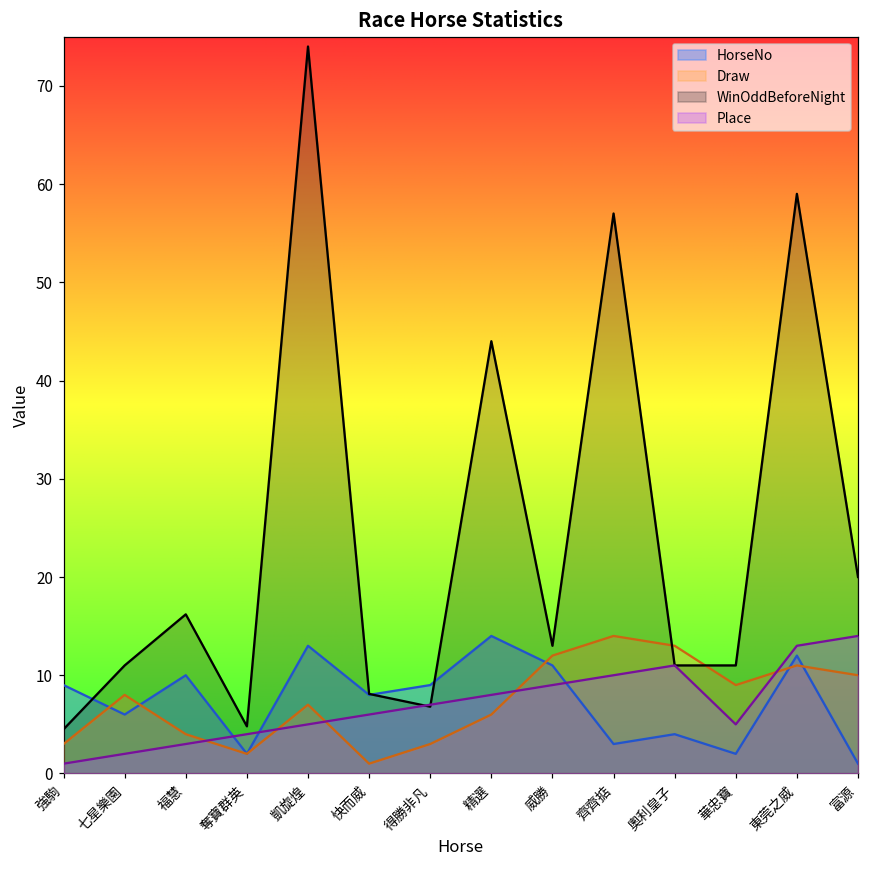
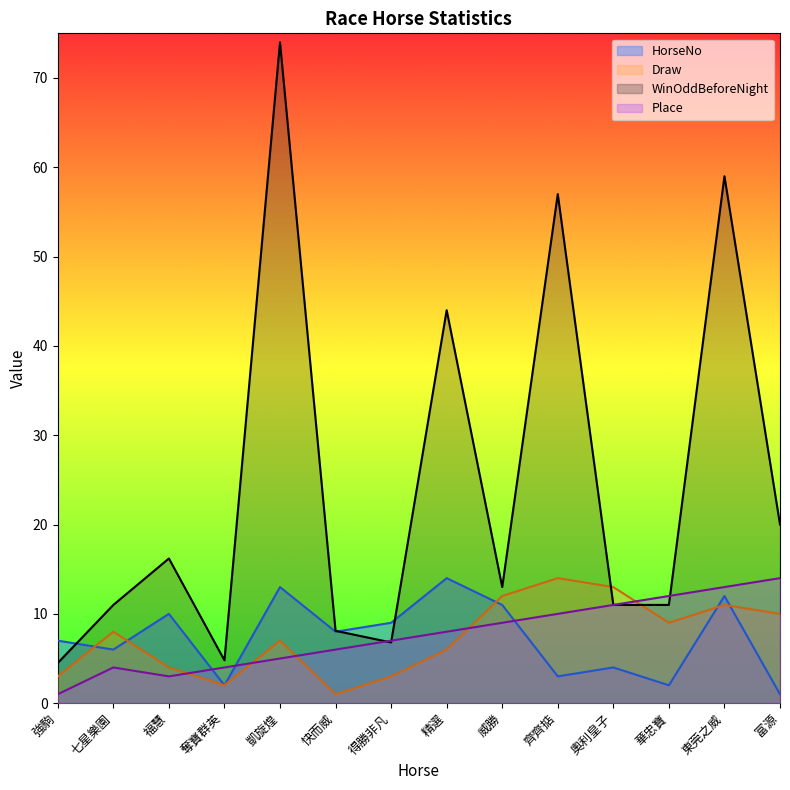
  {
    "HorseNo": {
-     "強駒": 9,
+     "強駒": 7,
      "七星樂園": 6,
      "福慧": 10,
      "凱旋煌": 13,
      "得勝非凡": 9,
      "精選": 14,
      "威勝": 11,
      "齊齊掂": 3,
      "奧利皇子": 4,
      "華忠寶": 2,
      "東莞之威": 12,
      "富源": 1
    },
    "Draw": {
      "強駒": 3,
      "七星樂園": 8,
      "福慧": 4,
      "凱旋煌": 7,
      "快而威": 1,
      "得勝非凡": 3,
      "精選": 6,
      "威勝": 12,
      "齊齊掂": 14,
      "奧利皇子": 13,
      "華忠寶": 9,
      "東莞之威": 11,
      "富源": 10
    },
    "WinOddBeforeNight": {
      "強駒": 5,
      "七星樂園": 11,
      "福慧": 16,
      "奪寶群英": 5,
      "凱旋煌": 74,
      "精選": 44,
      "威勝": 13,
      "齊齊掂": 57,
      "華忠寶": 11,
      "東莞之威": 59,
      "富源": 20
    },
    "Place": {
      "強駒": 1,
-     "七星樂園": 2,
+     "七星樂園": 4,
      "福慧": 3,
      "奪寶群英": 4,
      "凱旋煌": 5,
      "快而威": 6,
      "精選": 8,
      "威勝": 9,
      "齊齊掂": 10,
-     "華忠寶": 5,
+     "華忠寶": 12,
      "東莞之威": 13,
      "富源": 14
    }
  }
